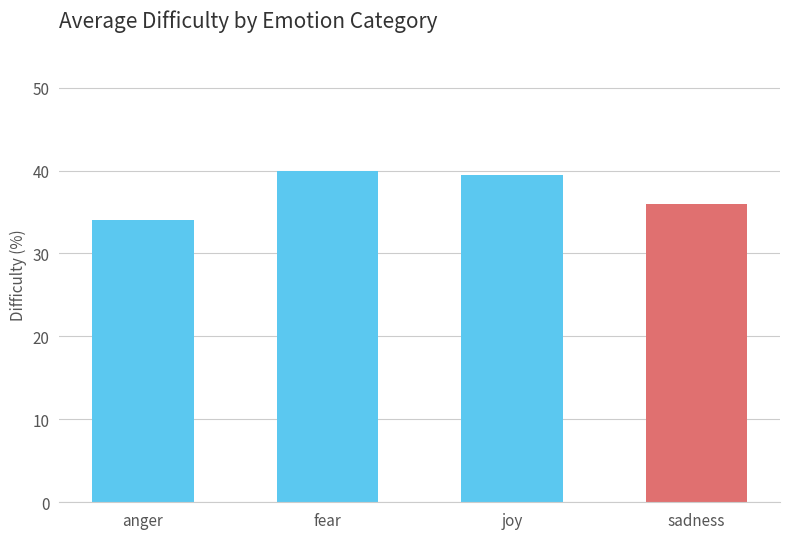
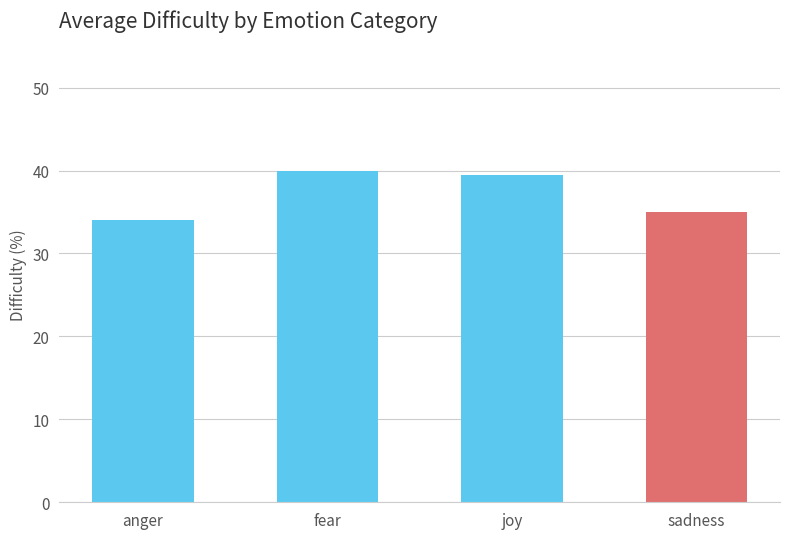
  {
    "anger": 34,
    "fear": 40,
    "joy": 39,
-   "sadness": 36
+   "sadness": 35
  }
